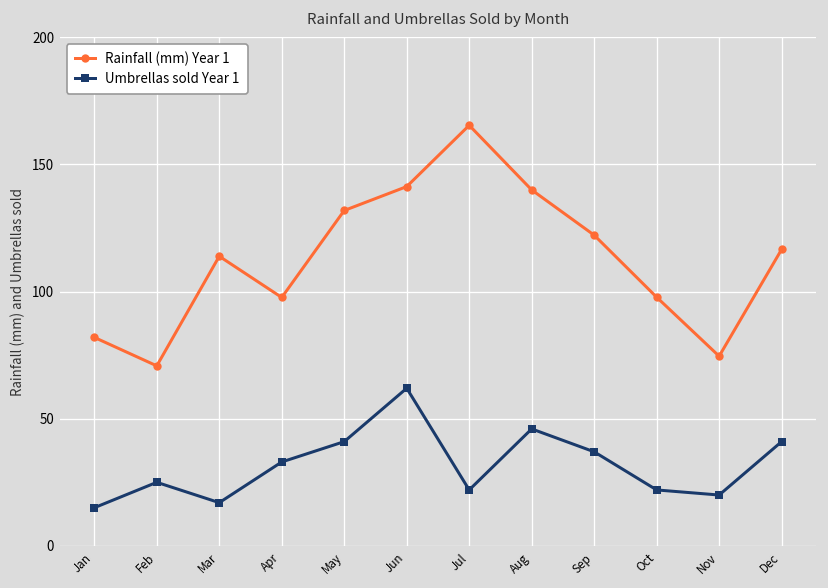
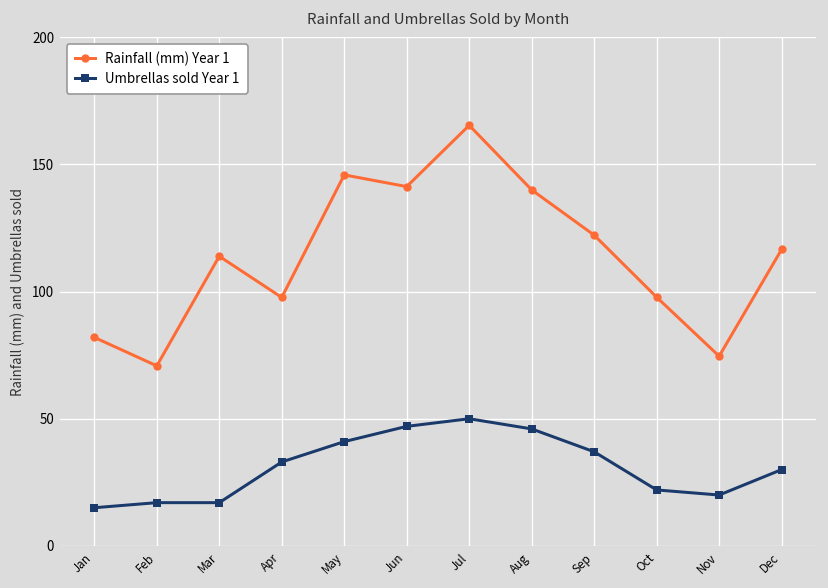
  {
    "Rainfall (mm) Year 1": {
      "Jan": 82,
      "Feb": 71,
      "Mar": 114,
      "Apr": 98,
-     "May": 132,
+     "May": 146,
      "Jun": 141,
      "Jul": 165,
      "Aug": 140,
      "Sep": 122,
      "Oct": 98,
      "Nov": 75,
      "Dec": 117
    },
    "Umbrellas sold Year 1": {
      "Jan": 15,
-     "Feb": 25,
+     "Feb": 17,
      "Mar": 17,
      "Apr": 33,
      "May": 41,
-     "Jun": 62,
-     "Jul": 22,
+     "Jun": 47,
+     "Jul": 50,
      "Aug": 46,
      "Sep": 37,
      "Oct": 22,
      "Nov": 20,
-     "Dec": 41
+     "Dec": 30
    }
  }
